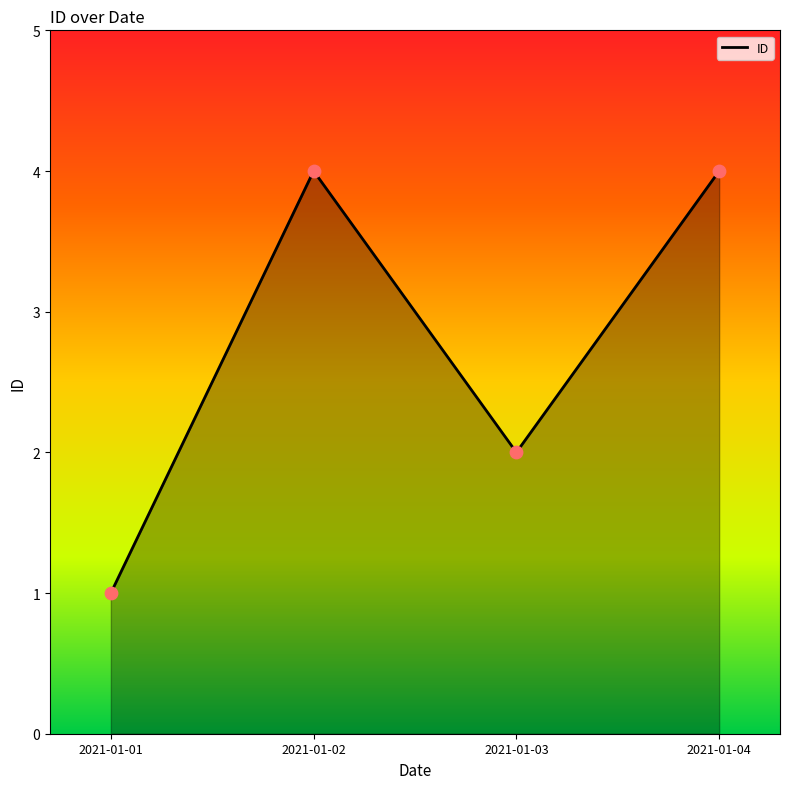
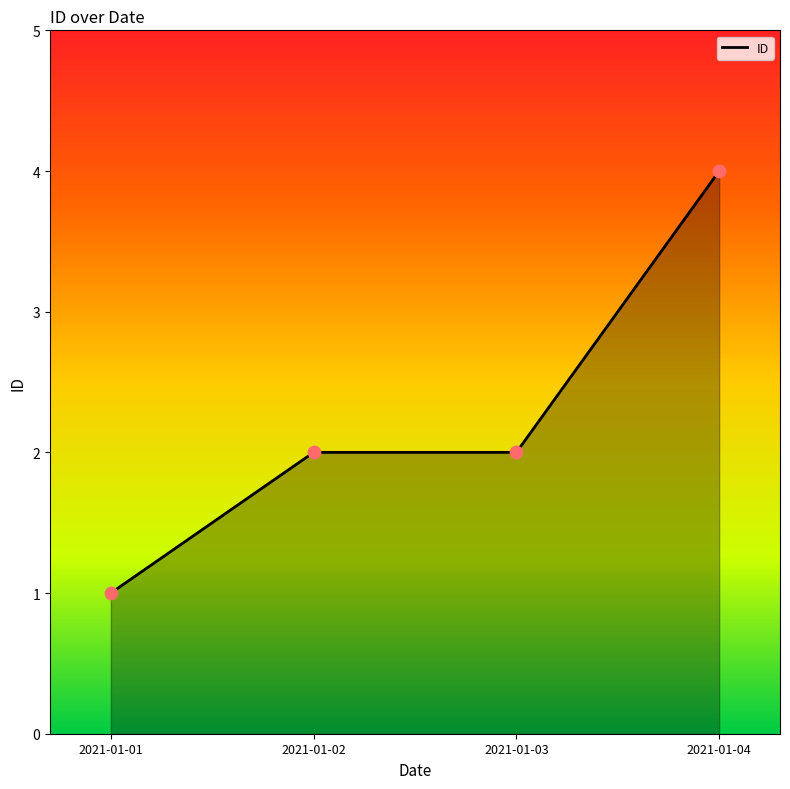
  {
    "2021-01-01": 1,
-   "2021-01-02": 4,
+   "2021-01-02": 2,
    "2021-01-03": 2,
    "2021-01-04": 4
  }
